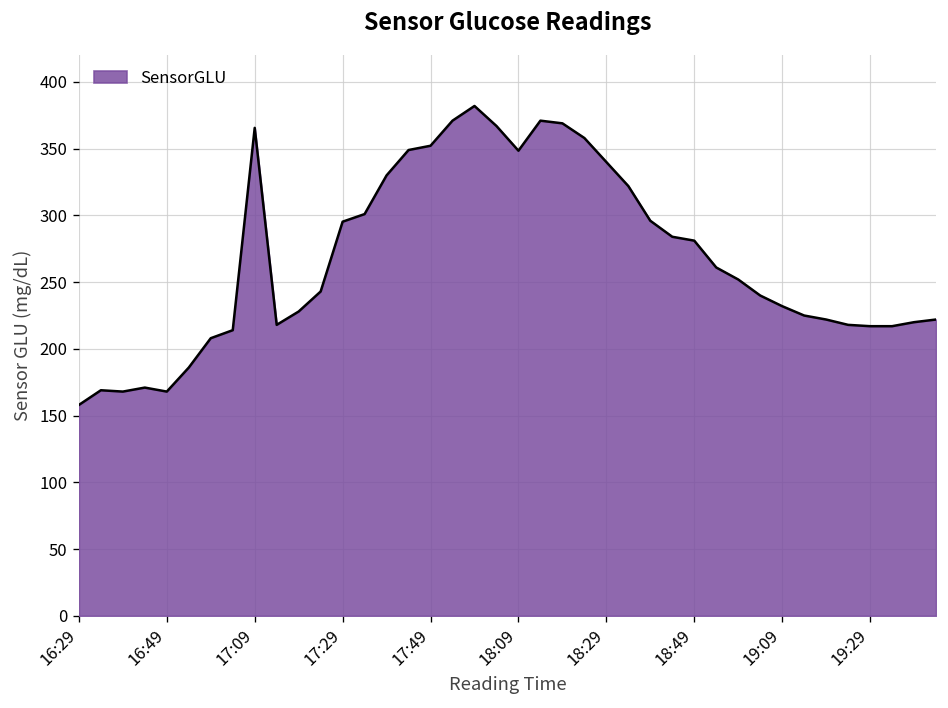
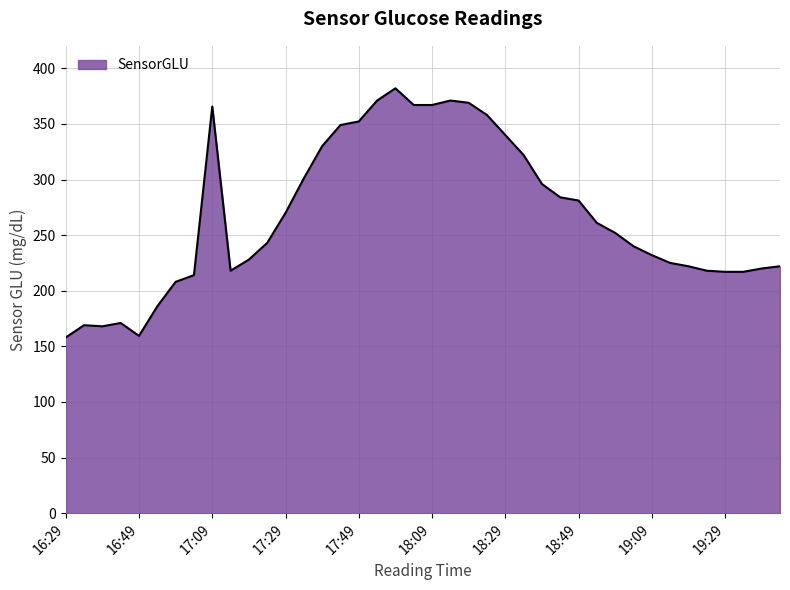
  {
    "16:29": 158,
-   "16:49": 168,
+   "16:49": 159,
    "17:09": 366,
-   "17:29": 295,
+   "17:29": 270,
    "17:49": 352,
-   "18:09": 349,
+   "18:09": 367,
    "18:29": 340,
    "18:49": 281,
    "19:09": 232,
    "19:29": 217
  }
